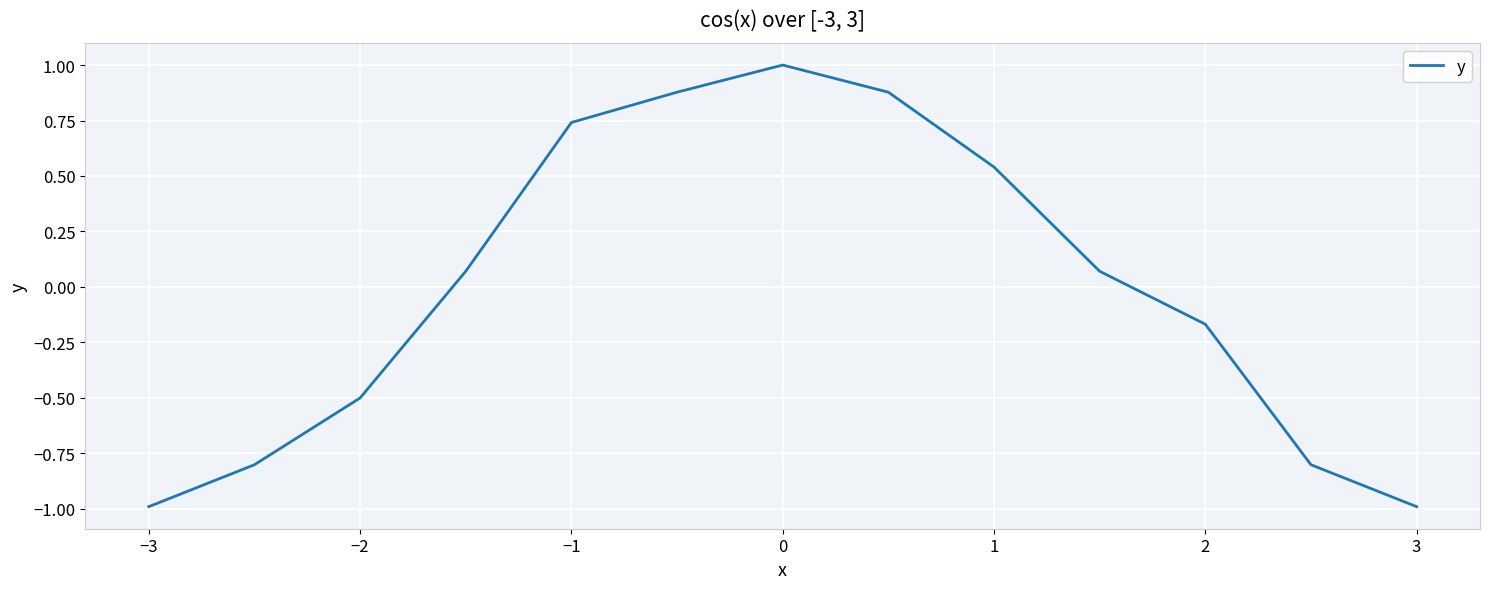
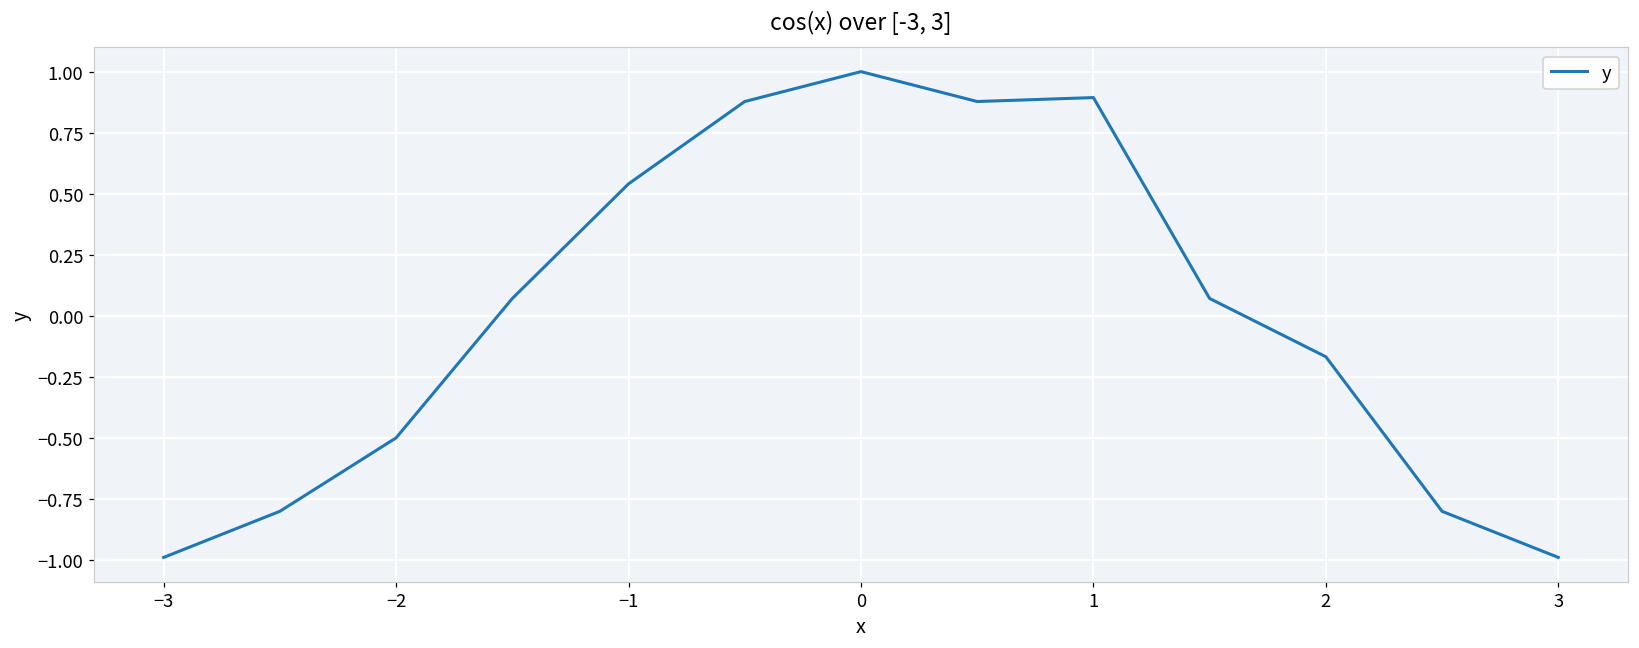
  {
    "−3": -0.99,
    "−2": -0.50,
-   "−1": 0.74,
+   "−1": 0.54,
    "0": 1.00,
-   "1": 0.54,
+   "1": 0.89,
    "2": -0.17,
    "3": -0.99
  }
